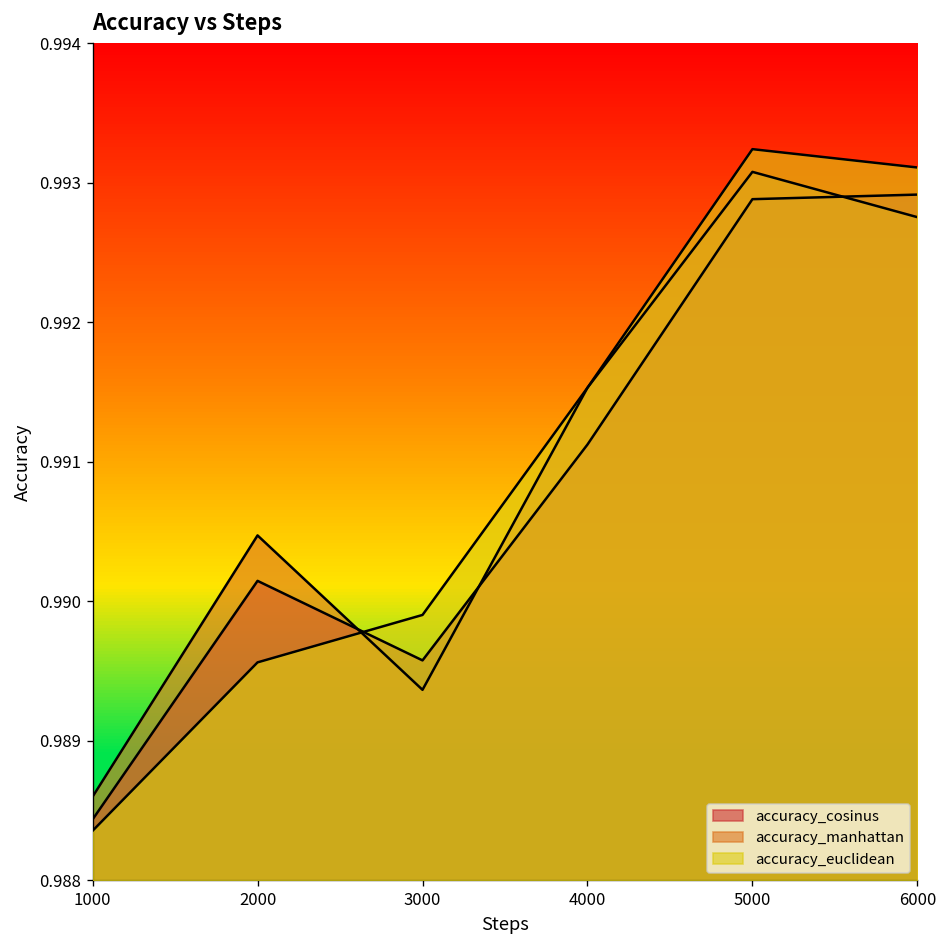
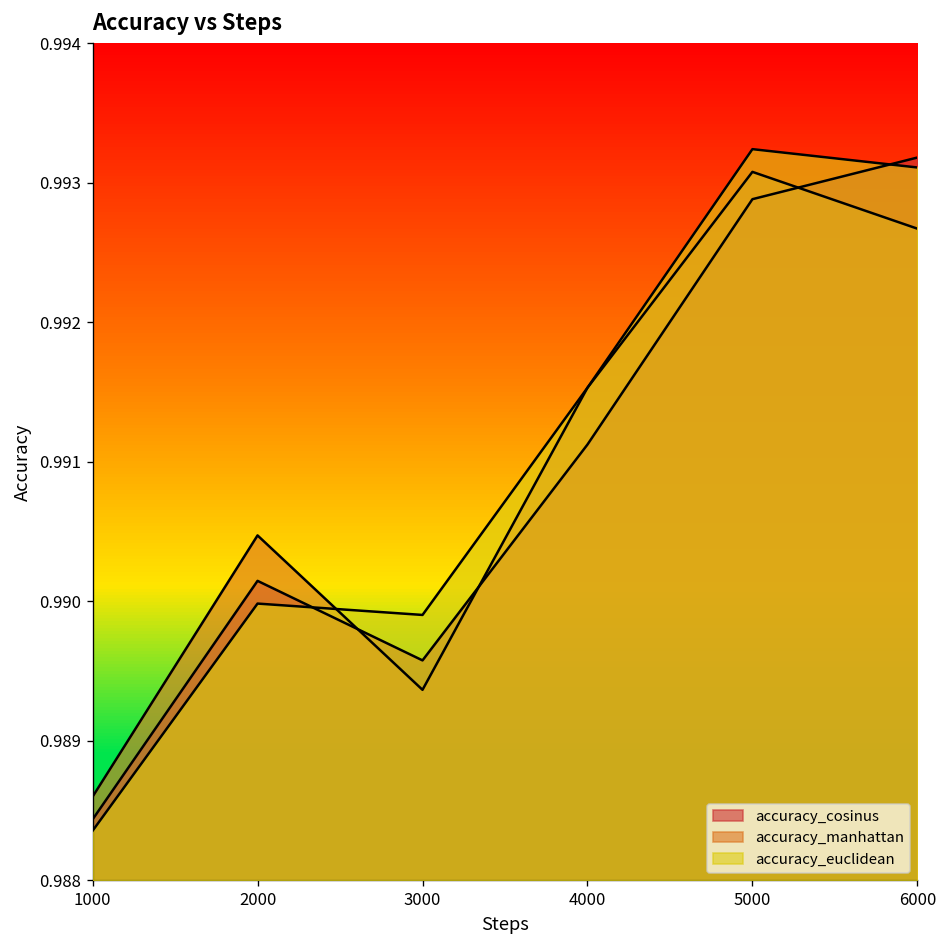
  {
    "accuracy_cosinus": {
      "1000": 0.98844,
      "2000": 0.99015,
      "3000": 0.98958,
      "4000": 0.99112,
      "5000": 0.99288,
-     "6000": 0.99292
+     "6000": 0.99318
    },
    "accuracy_manhattan": {
      "1000": 0.98860,
      "2000": 0.99047,
      "3000": 0.98937,
      "5000": 0.99308,
-     "6000": 0.99275
+     "6000": 0.99267
    },
    "accuracy_euclidean": {
      "1000": 0.98836,
-     "2000": 0.98956,
+     "2000": 0.98998,
      "3000": 0.98990,
      "5000": 0.99324,
      "6000": 0.99311
    }
  }
